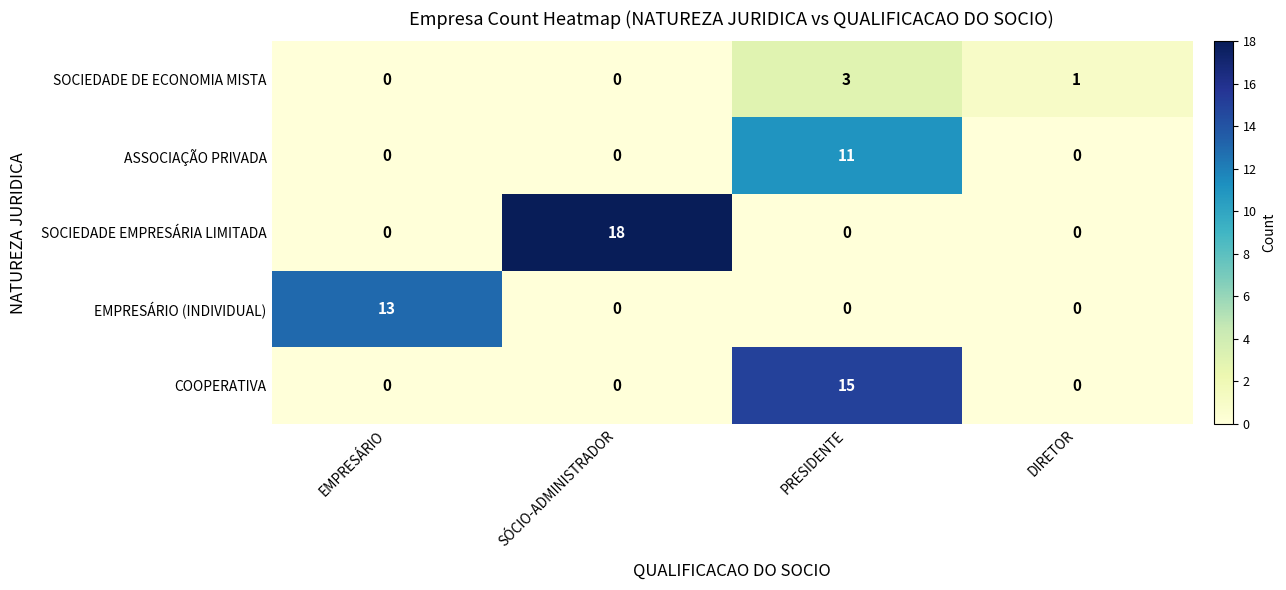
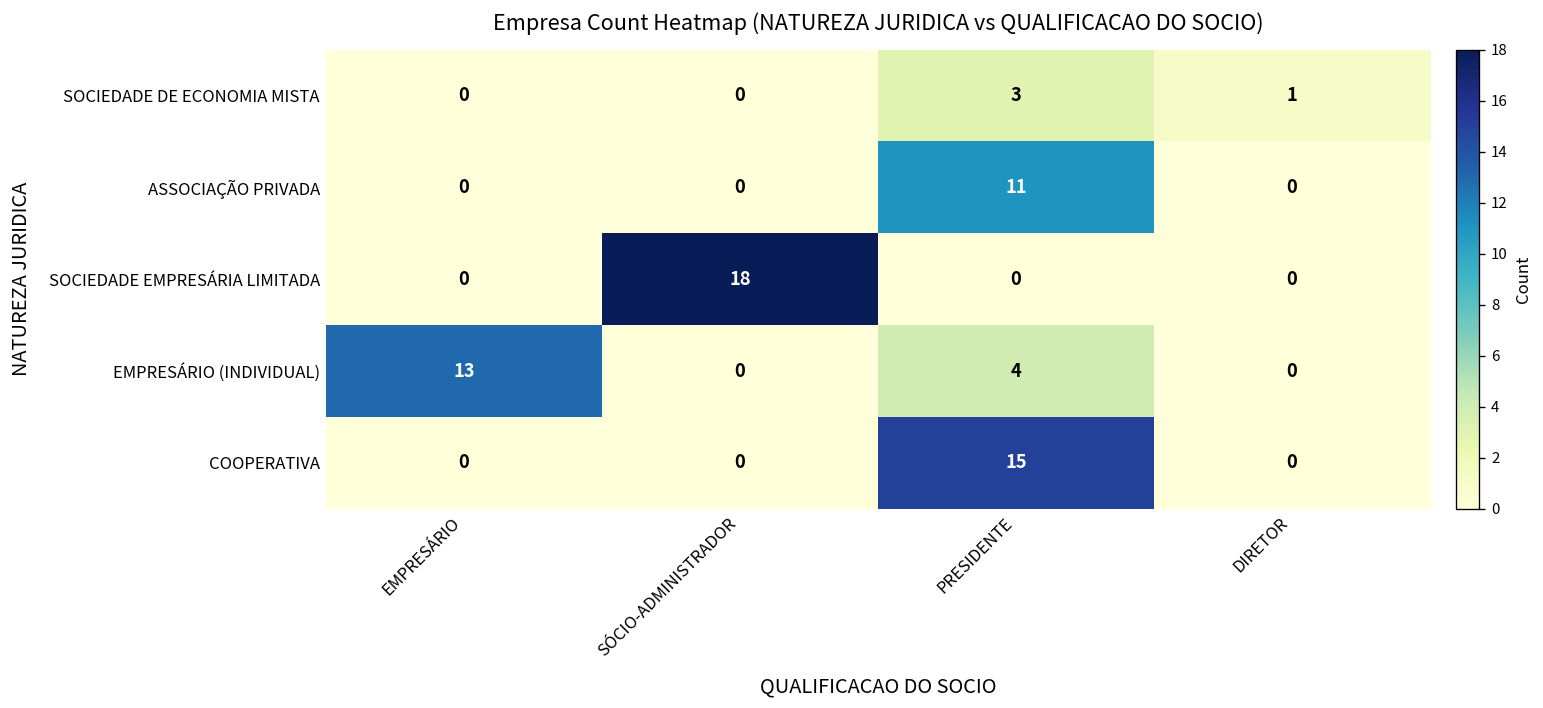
  {
    "SOCIEDADE DE ECONOMIA MISTA": {
      "EMPRESÁRIO": 0,
      "SÓCIO-ADMINISTRADOR": 0,
      "PRESIDENTE": 3,
      "DIRETOR": 1
    },
    "ASSOCIAÇÃO PRIVADA": {
      "EMPRESÁRIO": 0,
      "SÓCIO-ADMINISTRADOR": 0,
      "PRESIDENTE": 11,
      "DIRETOR": 0
    },
    "SOCIEDADE EMPRESÁRIA LIMITADA": {
      "EMPRESÁRIO": 0,
      "SÓCIO-ADMINISTRADOR": 18,
      "PRESIDENTE": 0,
      "DIRETOR": 0
    },
    "EMPRESÁRIO (INDIVIDUAL)": {
      "EMPRESÁRIO": 13,
      "SÓCIO-ADMINISTRADOR": 0,
-     "PRESIDENTE": 0,
+     "PRESIDENTE": 4,
      "DIRETOR": 0
    },
    "COOPERATIVA": {
      "EMPRESÁRIO": 0,
      "SÓCIO-ADMINISTRADOR": 0,
      "PRESIDENTE": 15,
      "DIRETOR": 0
    }
  }
